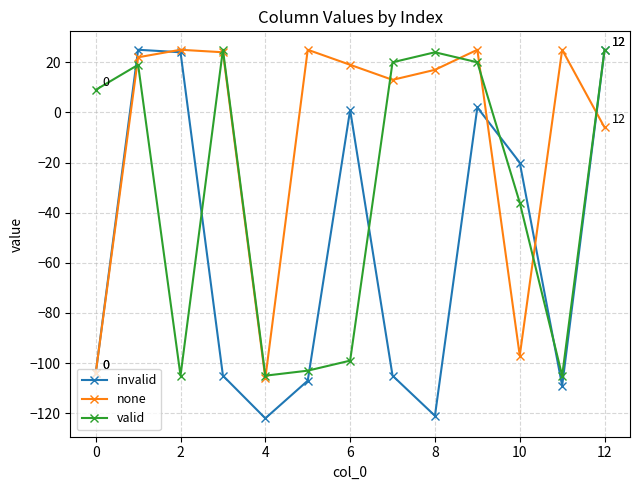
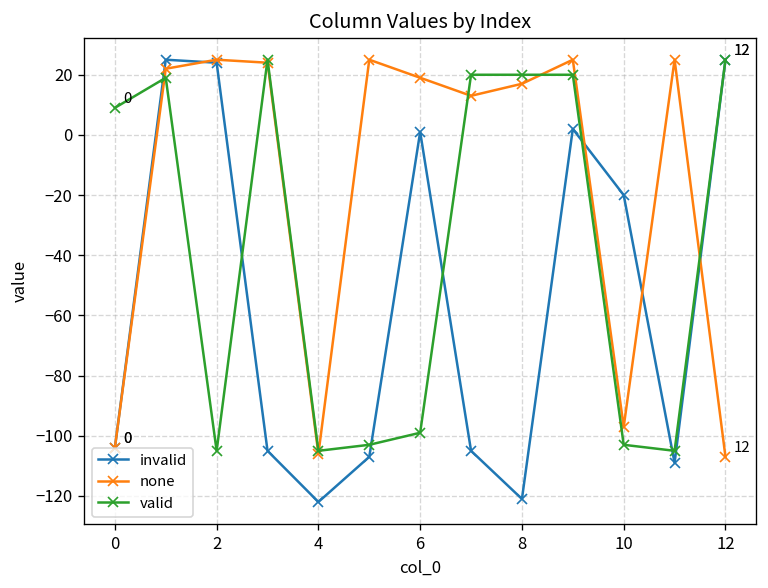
  {
    "invalid": {
      "4": -122,
      "6": 1,
      "8": -121,
      "10": -20
    },
    "none": {
      "6": 19,
      "8": 17,
      "10": -97,
-     "12": -6
+     "12": -107
    },
    "valid": {
      "2": -105,
      "6": -99,
-     "8": 24,
-     "10": -36
+     "8": 20,
+     "10": -103
    }
  }
